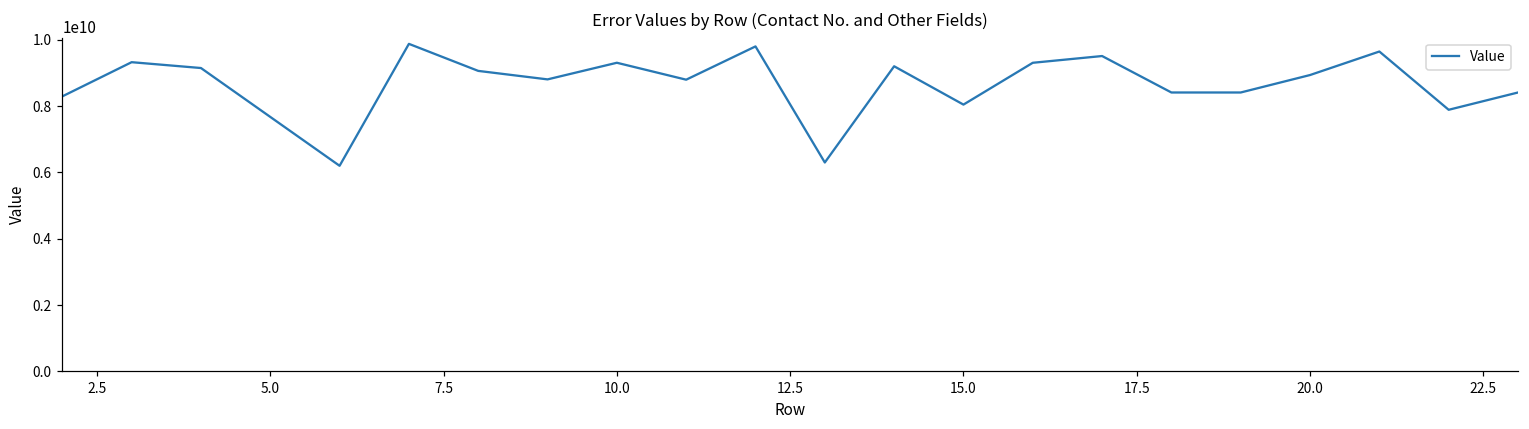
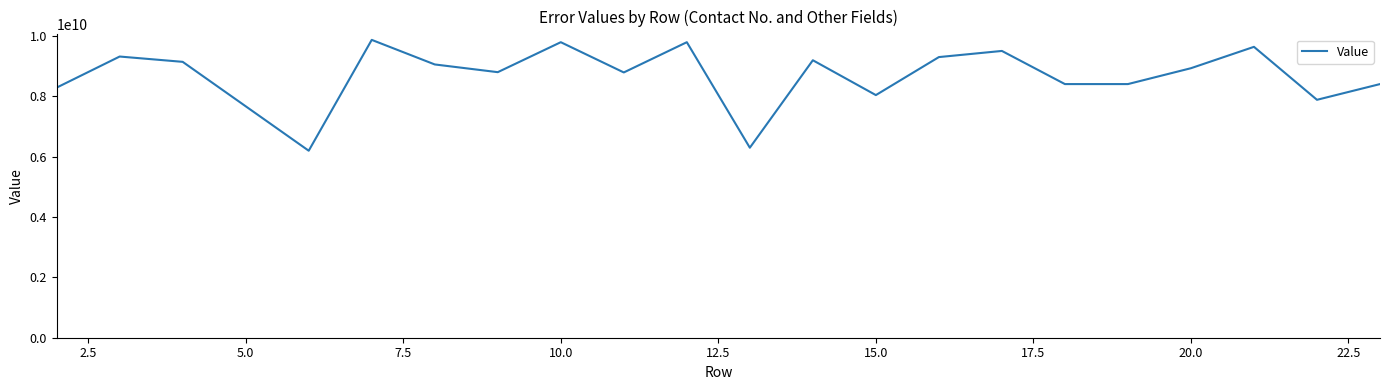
  {
-   "10.0": 9300000000,
+   "10.0": 9800000000,
    "15.0": 8000000000,
    "20.0": 8900000000
  }
